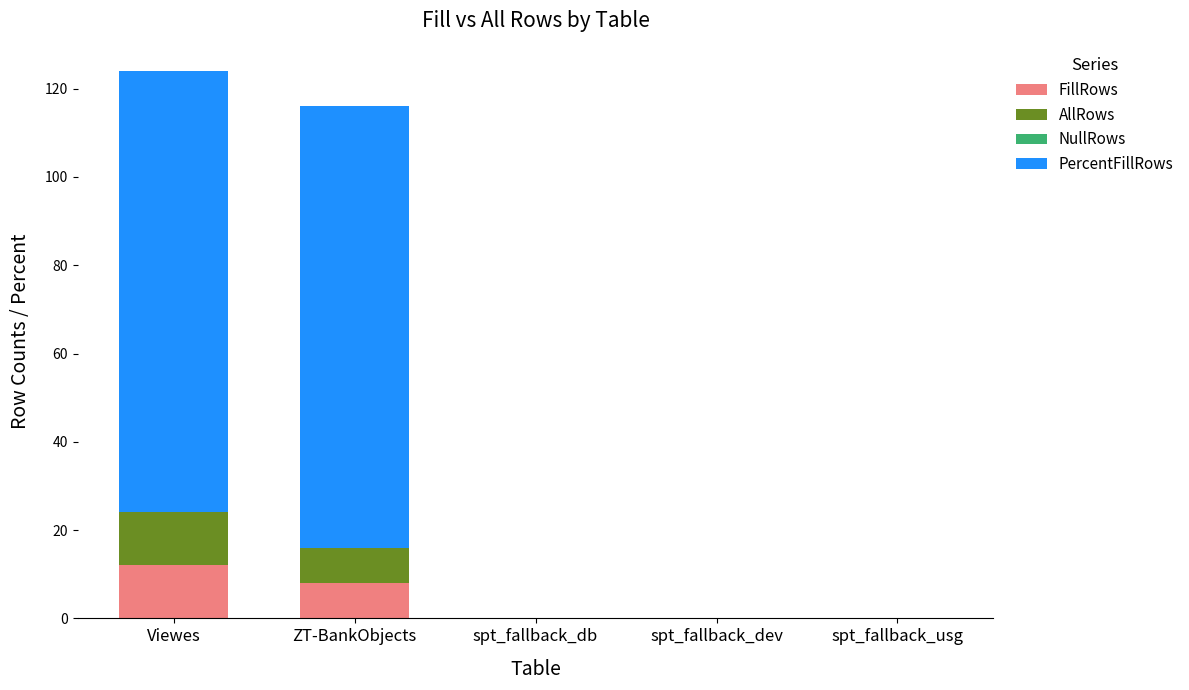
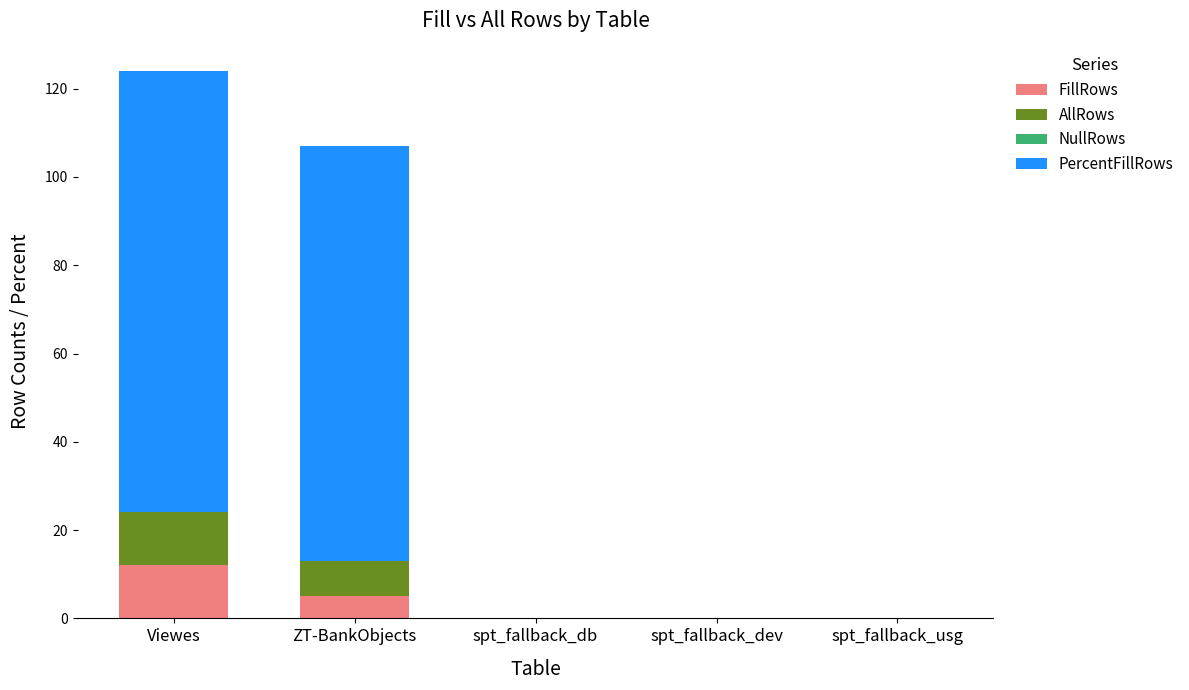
  {
    "FillRows": {
      "Viewes": 12,
-     "ZT-BankObjects": 8,
+     "ZT-BankObjects": 5,
      "spt_fallback_db": 0,
      "spt_fallback_dev": 0,
      "spt_fallback_usg": 0
    },
    "NullRows": {
      "spt_fallback_db": 0,
      "spt_fallback_dev": 0,
      "spt_fallback_usg": 0
    },
    "PercentFillRows": {
      "Viewes": 100,
-     "ZT-BankObjects": 100,
+     "ZT-BankObjects": 94,
      "spt_fallback_db": 0,
      "spt_fallback_dev": 0,
      "spt_fallback_usg": 0
    }
  }
